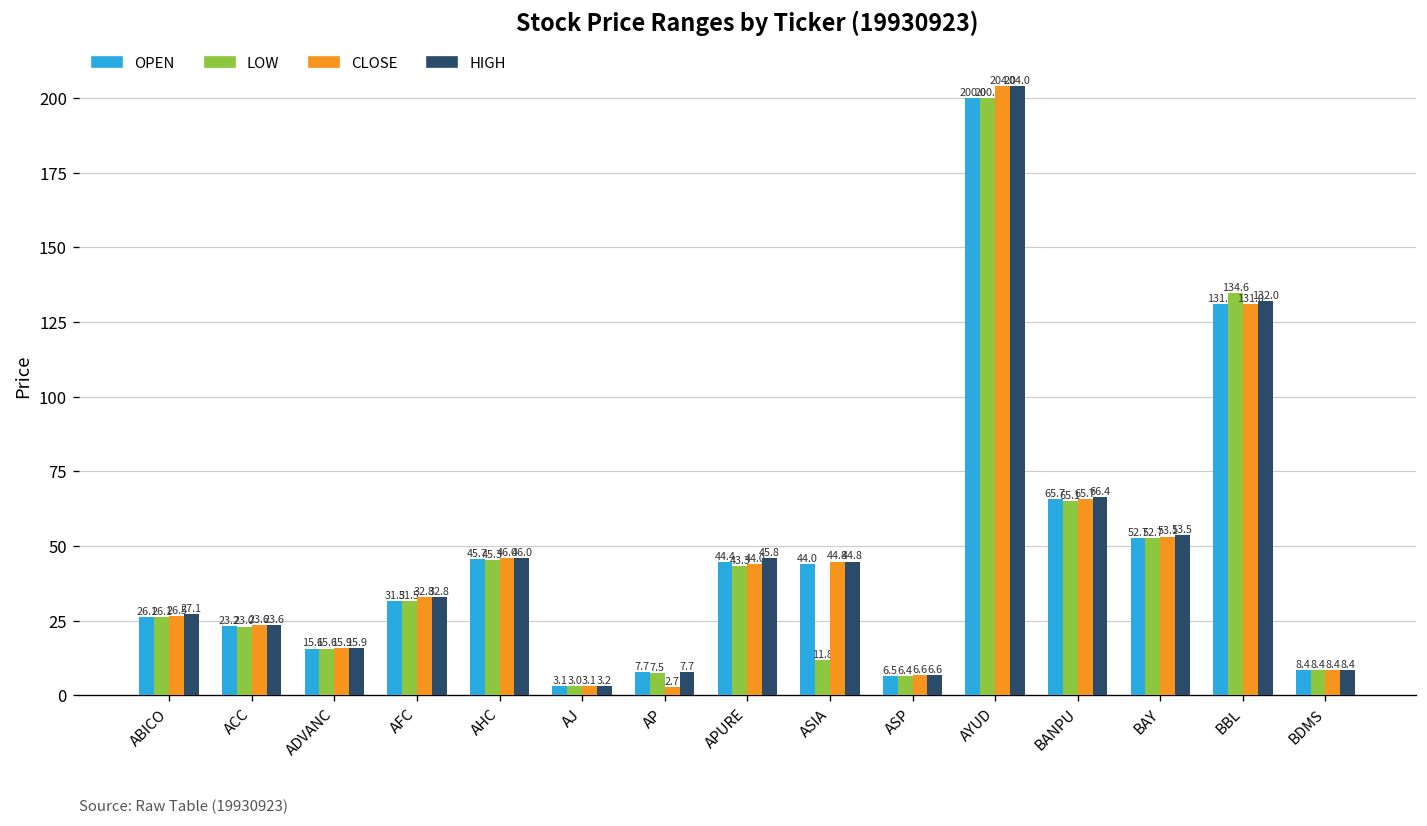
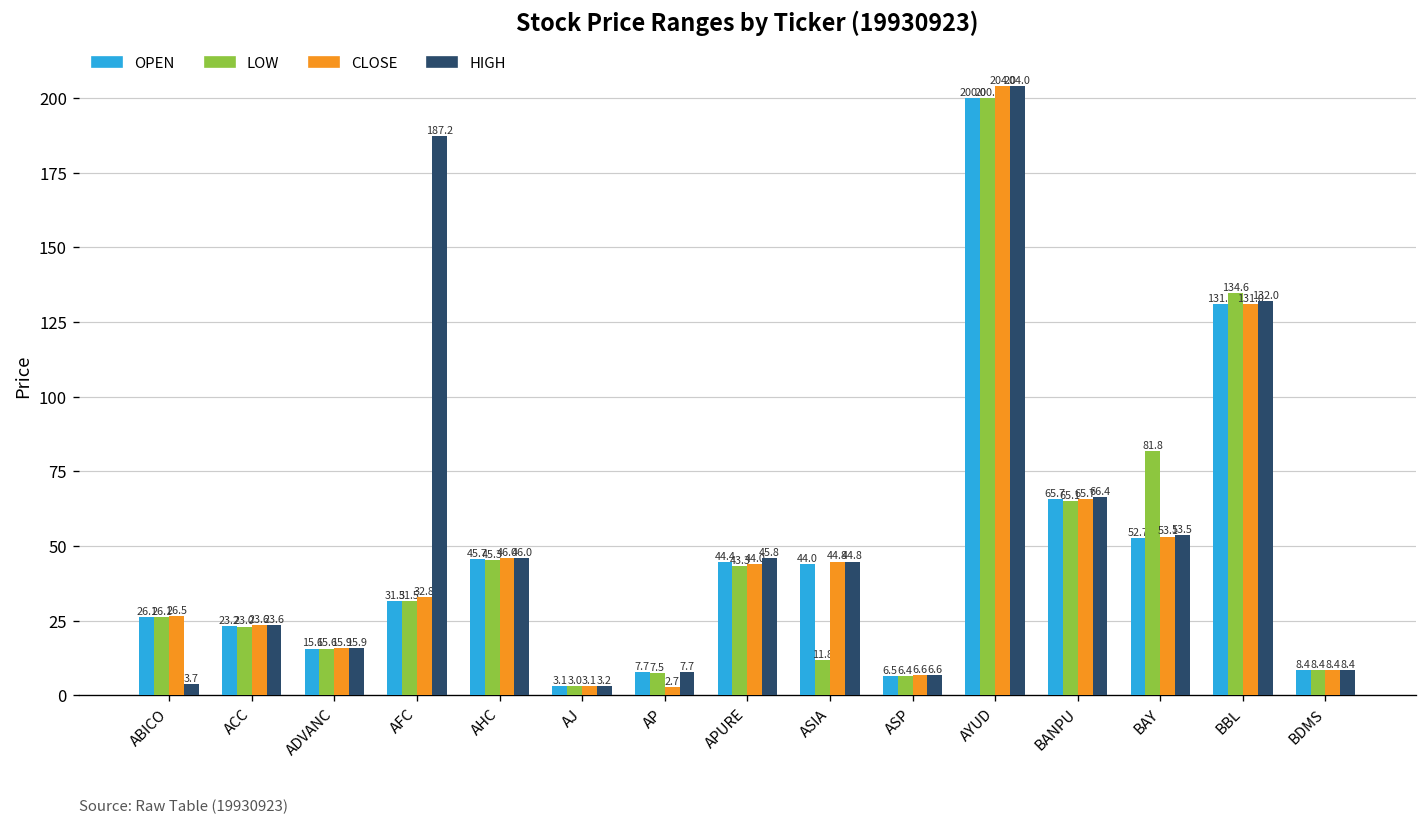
  {
    "OPEN": {
      "AJ": 3.1,
      "AP": 7.7,
      "ASIA": 44.0,
      "ASP": 6.5,
      "BBL": 131.0,
      "BDMS": 8.4
    },
    "LOW": {
      "AJ": 3.0,
      "AP": 7.5,
      "ASIA": 11.8,
      "ASP": 6.4,
-     "BAY": 52.7,
+     "BAY": 81.8,
      "BBL": 134.6,
      "BDMS": 8.4
    },
    "CLOSE": {
      "AJ": 3.1,
      "AP": 2.7,
      "ASP": 6.6,
      "BDMS": 8.4
    },
    "HIGH": {
-     "ABICO": 27.1,
-     "AFC": 32.8,
+     "ABICO": 3.7,
+     "AFC": 187.2,
      "AJ": 3.2,
      "AP": 7.7,
      "ASP": 6.6,
      "BDMS": 8.4
    }
  }
